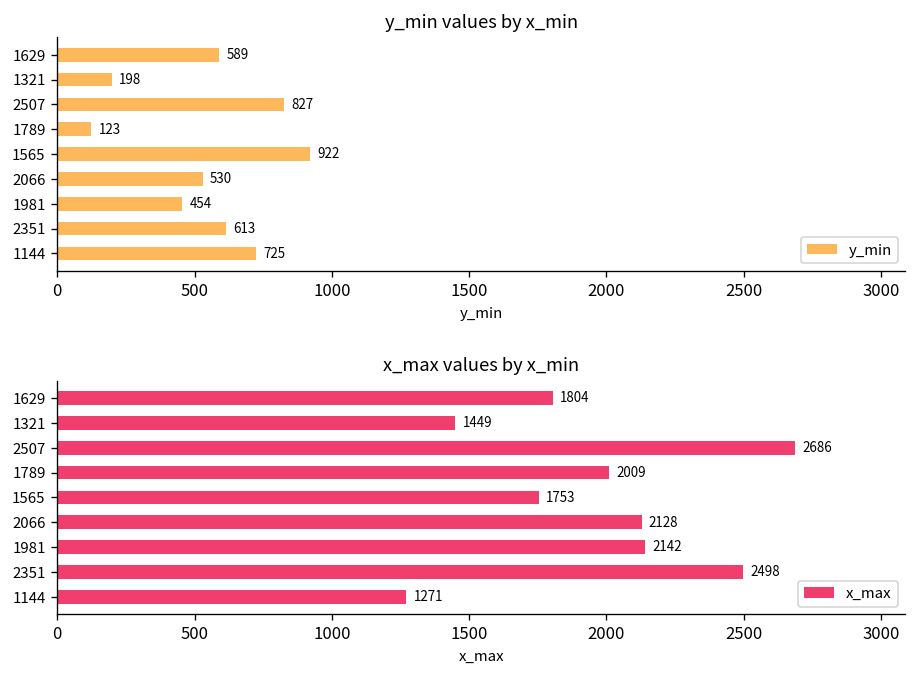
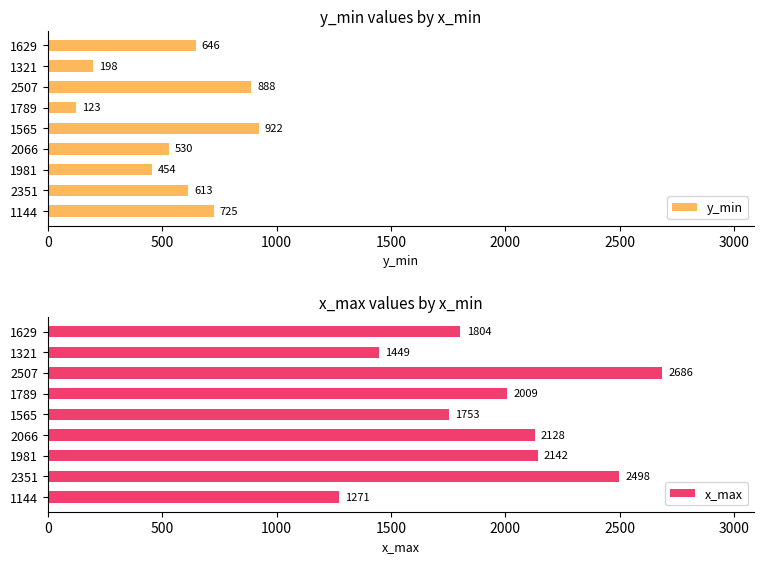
  {
    "y_min values by x_min": {
-     "1629": 589,
+     "1629": 646,
      "1321": 198,
-     "2507": 827,
+     "2507": 888,
      "1789": 123,
      "1565": 922,
      "2066": 530,
      "1981": 454,
      "2351": 613,
      "1144": 725
    },
    "x_max values by x_min": {
      "1629": 1804,
      "1321": 1449,
      "2507": 2686,
      "1789": 2009,
      "1565": 1753,
      "2066": 2128,
      "1981": 2142,
      "2351": 2498,
      "1144": 1271
    }
  }
